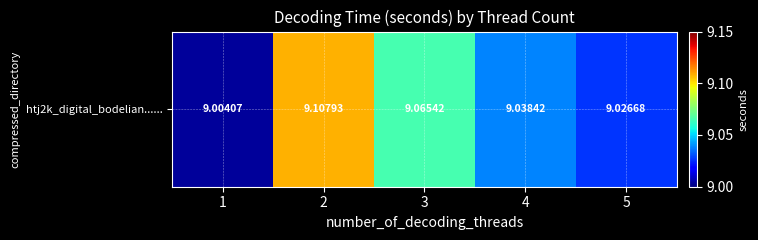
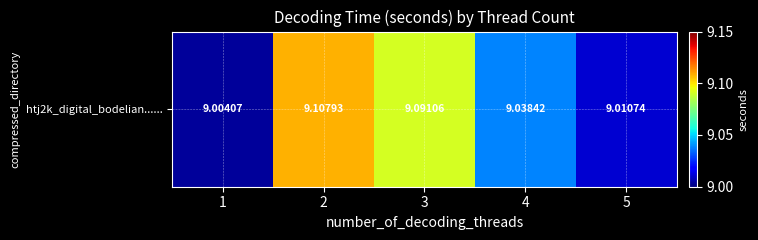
  {
    "htj2k_digital_bodelian......": {
      "1": 9.00407,
      "2": 9.10793,
-     "3": 9.06542,
+     "3": 9.09106,
      "4": 9.03842,
-     "5": 9.02668
+     "5": 9.01074
    }
  }
